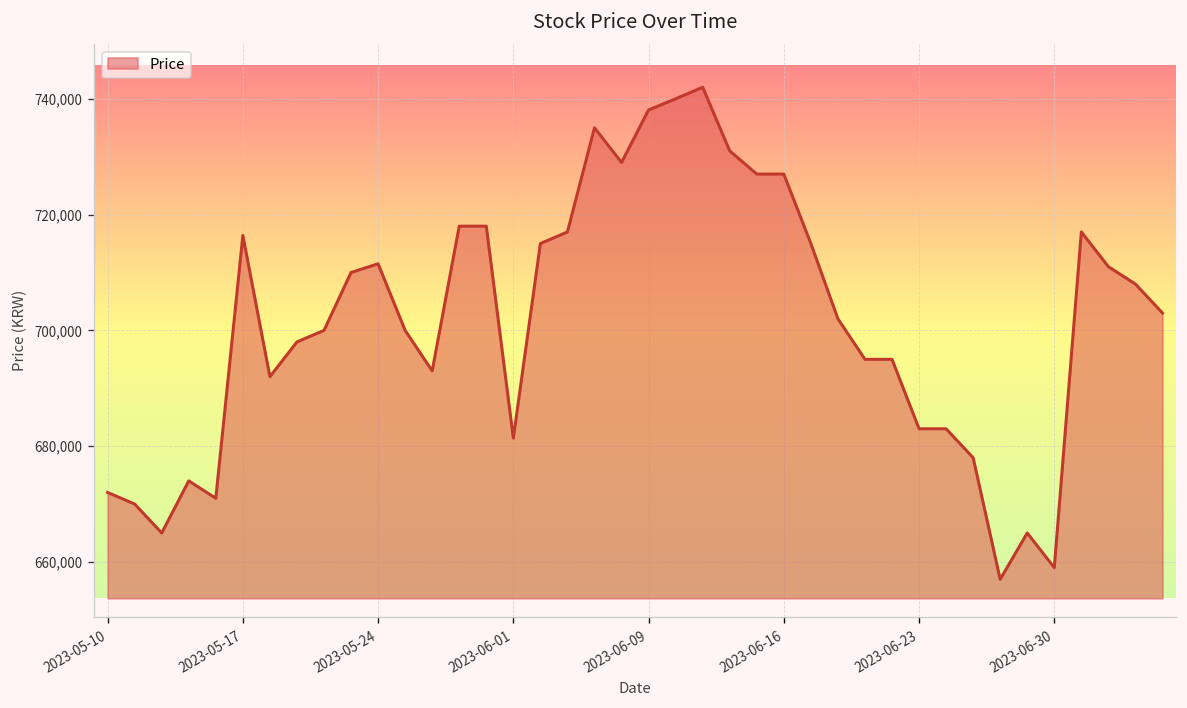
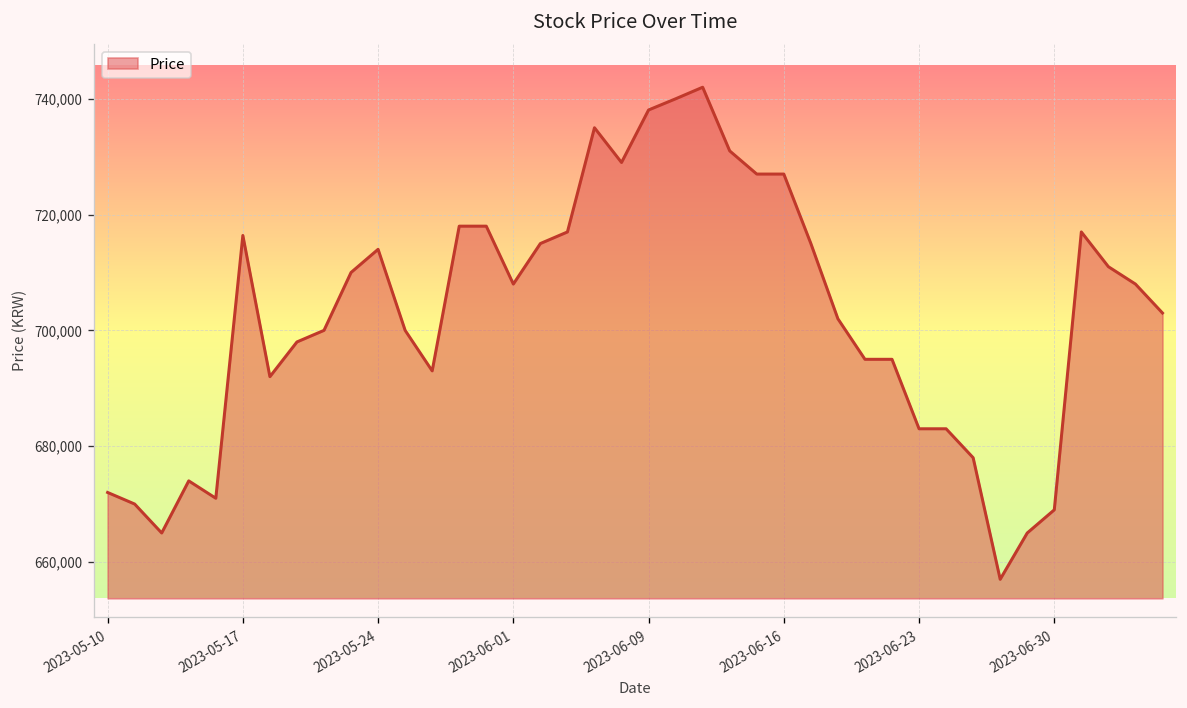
  {
    "2023-05-10": "672,000",
    "2023-05-17": "716,000",
-   "2023-05-24": "711,000",
-   "2023-06-01": "681,000",
+   "2023-05-24": "714,000",
+   "2023-06-01": "708,000",
    "2023-06-09": "738,000",
    "2023-06-16": "727,000",
    "2023-06-23": "683,000",
-   "2023-06-30": "659,000"
+   "2023-06-30": "669,000"
  }
